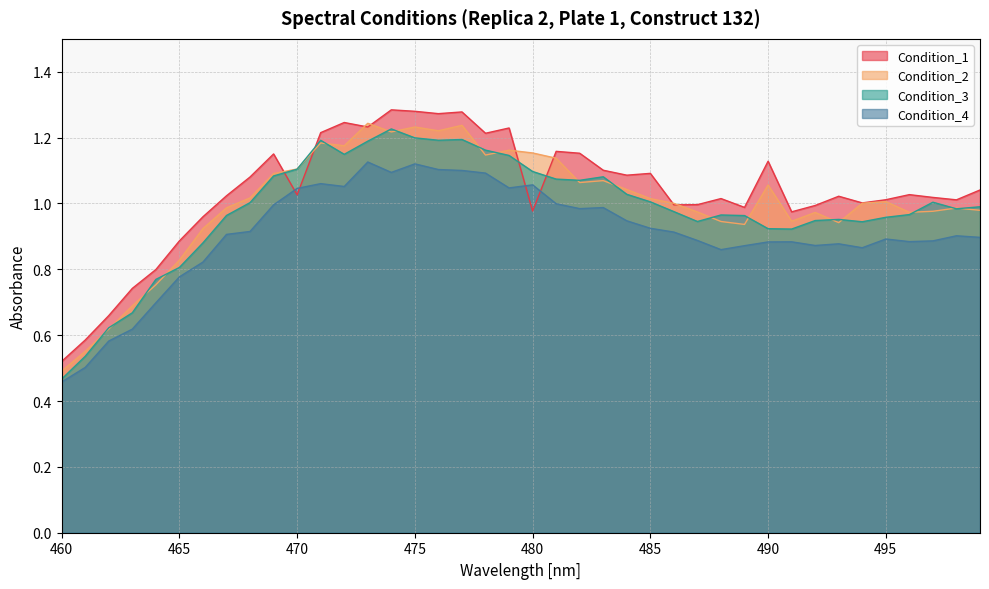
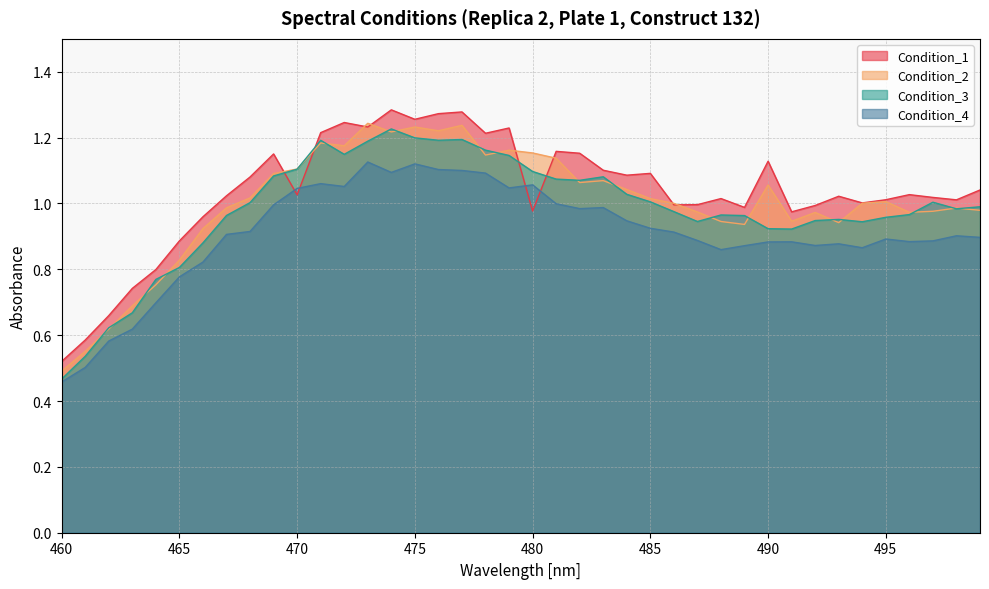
  {
    "Condition_1": {
      "460": 0.52,
      "465": 0.89,
      "470": 1.03,
-     "475": 1.28,
+     "475": 1.26,
      "480": 0.98,
      "485": 1.09,
      "490": 1.13
    },
    "Condition_2": {
      "460": 0.49,
      "465": 0.83,
      "475": 1.23,
      "480": 1.15,
      "485": 1.01,
      "490": 1.06
    }
  }
